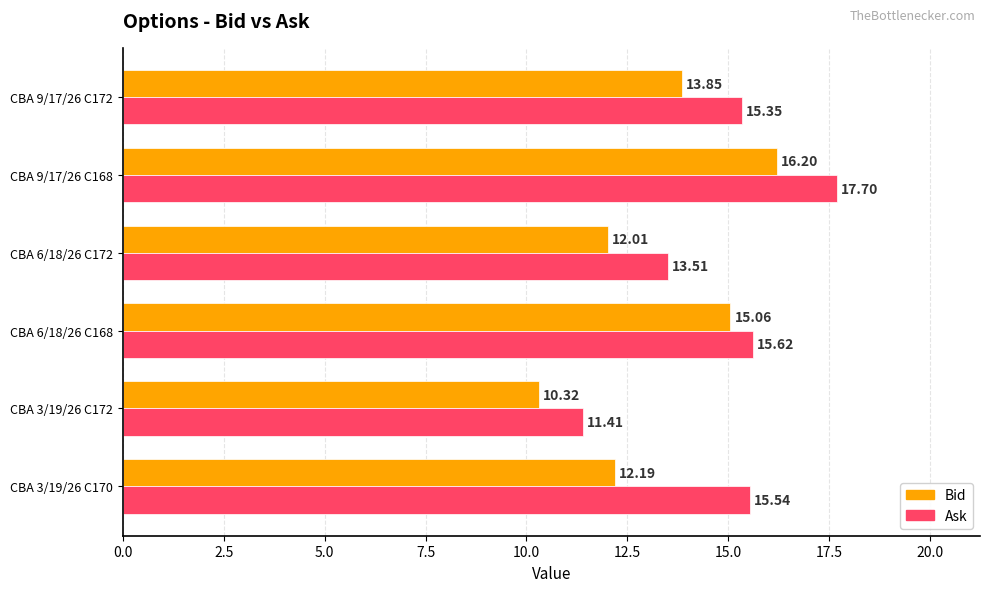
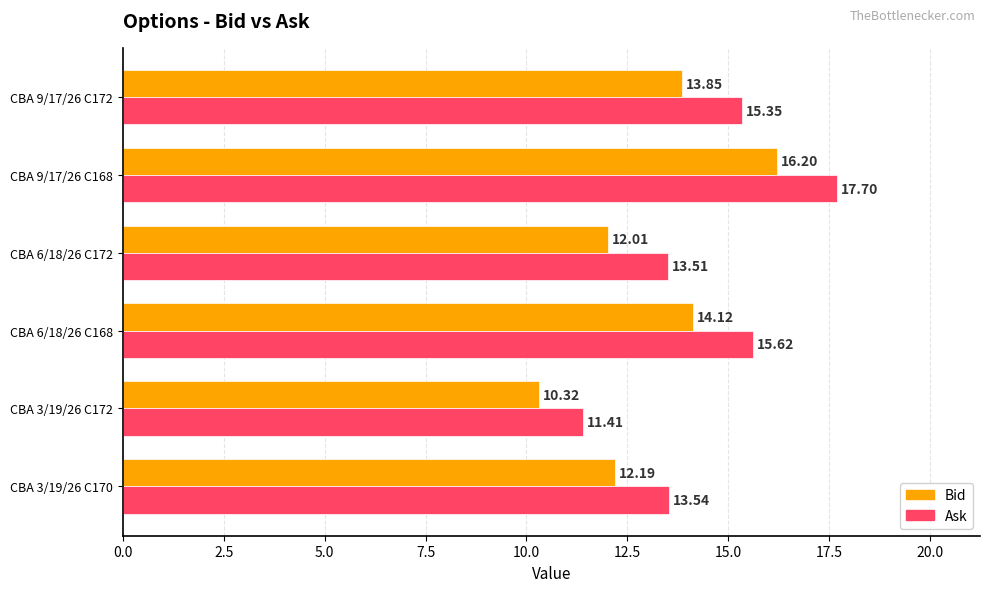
  {
    "Bid": {
      "CBA 9/17/26 C172": 13.85,
      "CBA 9/17/26 C168": 16.20,
      "CBA 6/18/26 C172": 12.01,
-     "CBA 6/18/26 C168": 15.06,
+     "CBA 6/18/26 C168": 14.12,
      "CBA 3/19/26 C172": 10.32,
      "CBA 3/19/26 C170": 12.19
    },
    "Ask": {
      "CBA 9/17/26 C172": 15.35,
      "CBA 9/17/26 C168": 17.70,
      "CBA 6/18/26 C172": 13.51,
      "CBA 6/18/26 C168": 15.62,
      "CBA 3/19/26 C172": 11.41,
-     "CBA 3/19/26 C170": 15.54
+     "CBA 3/19/26 C170": 13.54
    }
  }
